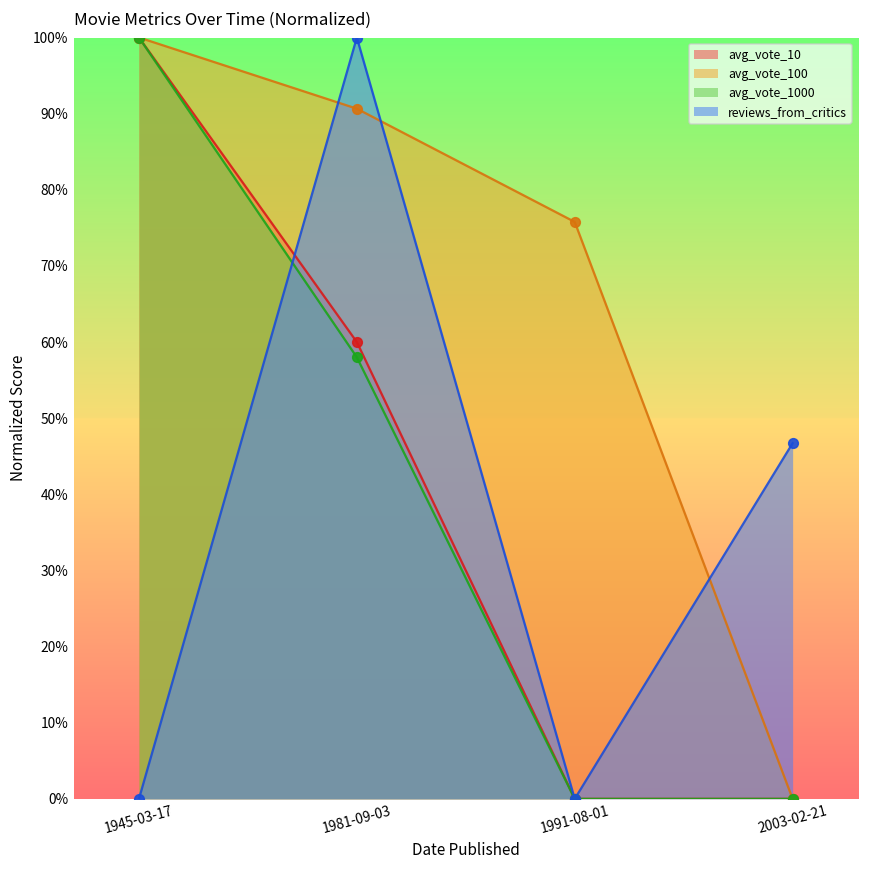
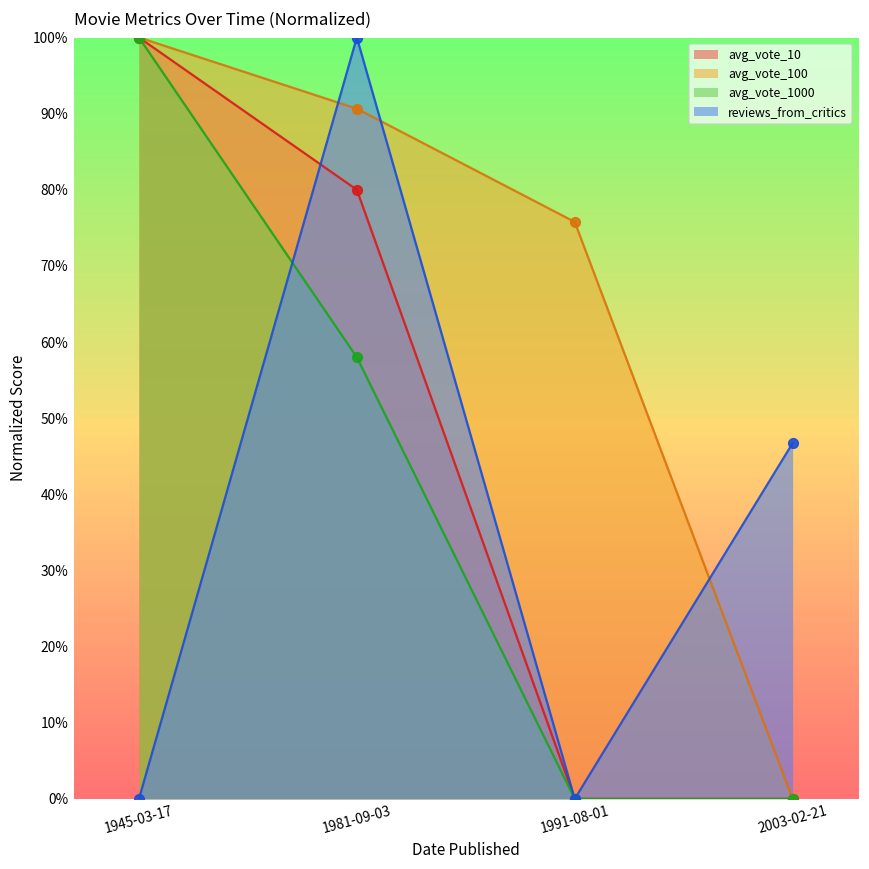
  {
    "avg_vote_10": {
-     "1981-09-03": "60%"
+     "1981-09-03": "80%"
    },
    "avg_vote_100": {
      "1981-09-03": "91%",
      "1991-08-01": "76%"
    },
    "avg_vote_1000": {
      "1981-09-03": "58%"
    },
    "reviews_from_critics": {
      "1945-03-17": "0%",
      "1981-09-03": "100%",
      "2003-02-21": "47%"
    }
  }
